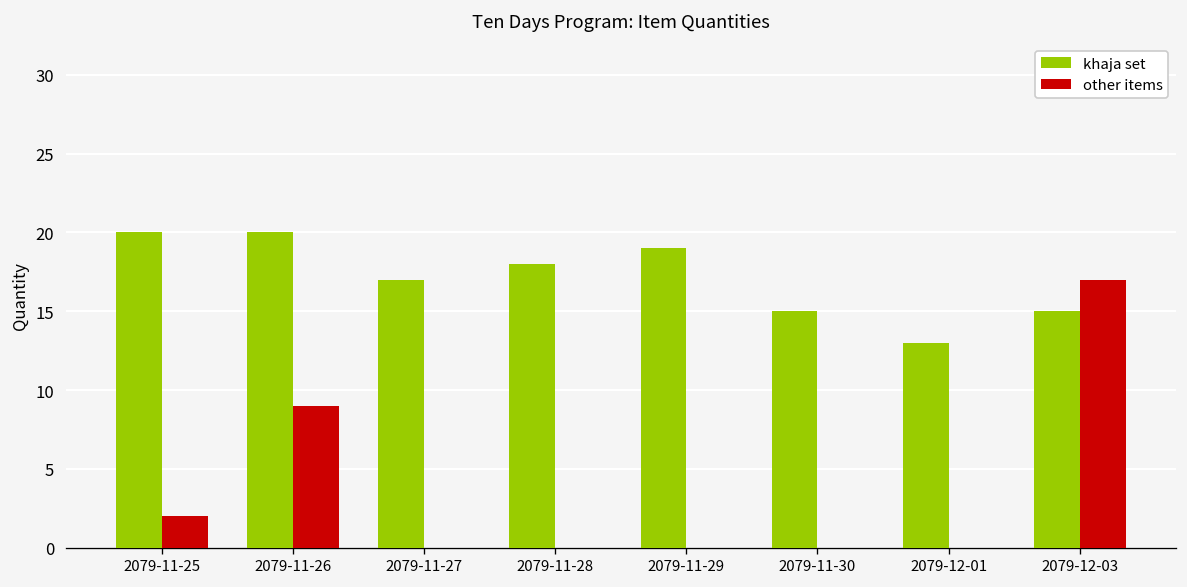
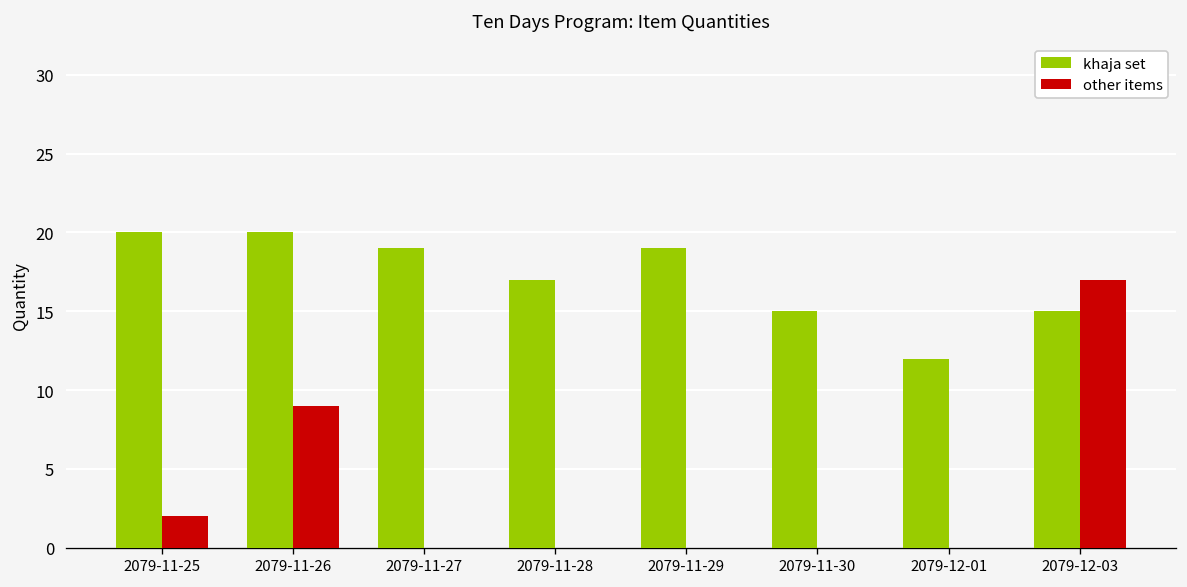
  {
    "khaja set": {
      "2079-11-25": 20,
      "2079-11-26": 20,
-     "2079-11-27": 17,
-     "2079-11-28": 18,
+     "2079-11-27": 19,
+     "2079-11-28": 17,
      "2079-11-29": 19,
      "2079-11-30": 15,
-     "2079-12-01": 13,
+     "2079-12-01": 12,
      "2079-12-03": 15
    },
    "other items": {
      "2079-11-25": 2,
      "2079-11-26": 9,
      "2079-11-27": 0,
      "2079-11-28": 0,
      "2079-11-29": 0,
      "2079-11-30": 0,
      "2079-12-01": 0,
      "2079-12-03": 17
    }
  }
